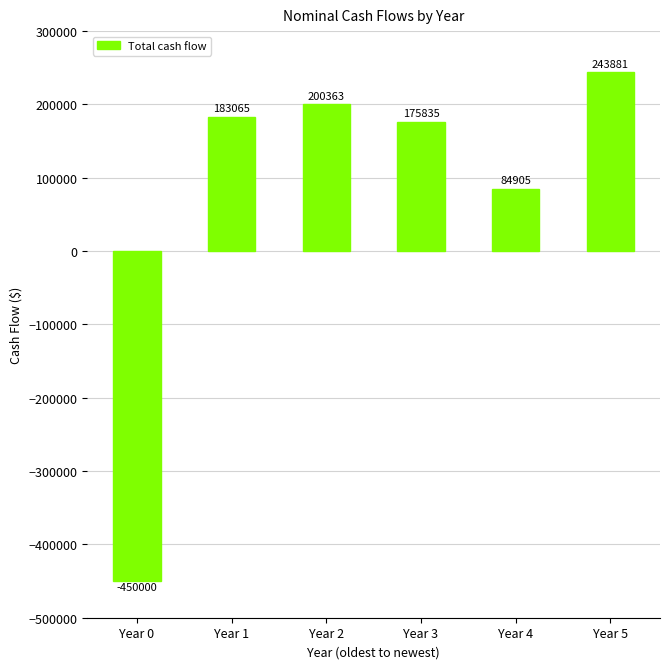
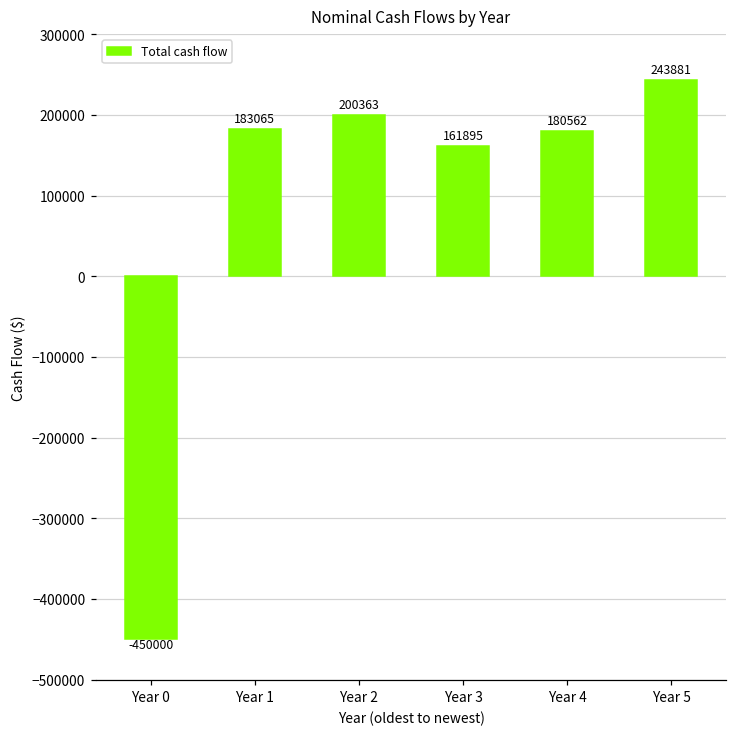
  {
    "Year 0": -450000,
    "Year 1": 183065,
    "Year 2": 200363,
-   "Year 3": 175835,
-   "Year 4": 84905,
+   "Year 3": 161895,
+   "Year 4": 180562,
    "Year 5": 243881
  }
